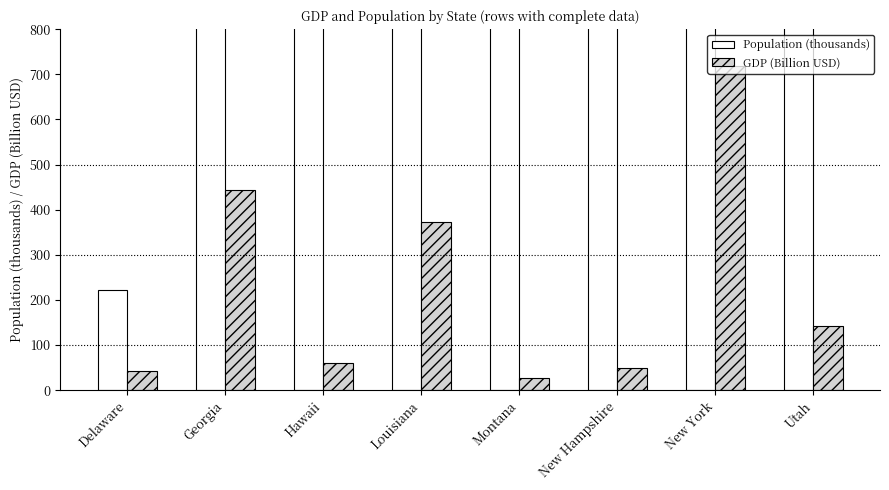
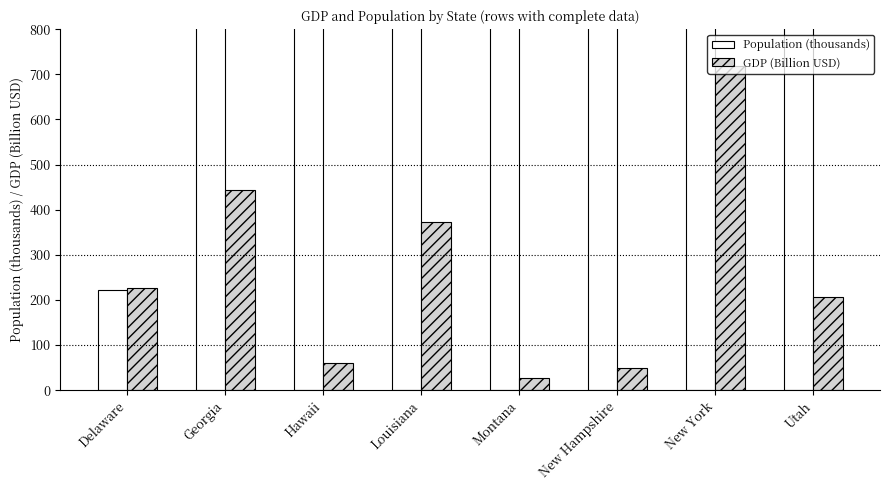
  {
    "Population (thousands)": {
      "Delaware": 220
    },
    "GDP (Billion USD)": {
-     "Delaware": 40,
+     "Delaware": 230,
      "Georgia": 440,
      "Hawaii": 60,
      "Louisiana": 370,
      "Montana": 30,
      "New Hampshire": 50,
-     "Utah": 140
+     "Utah": 210
    }
  }
